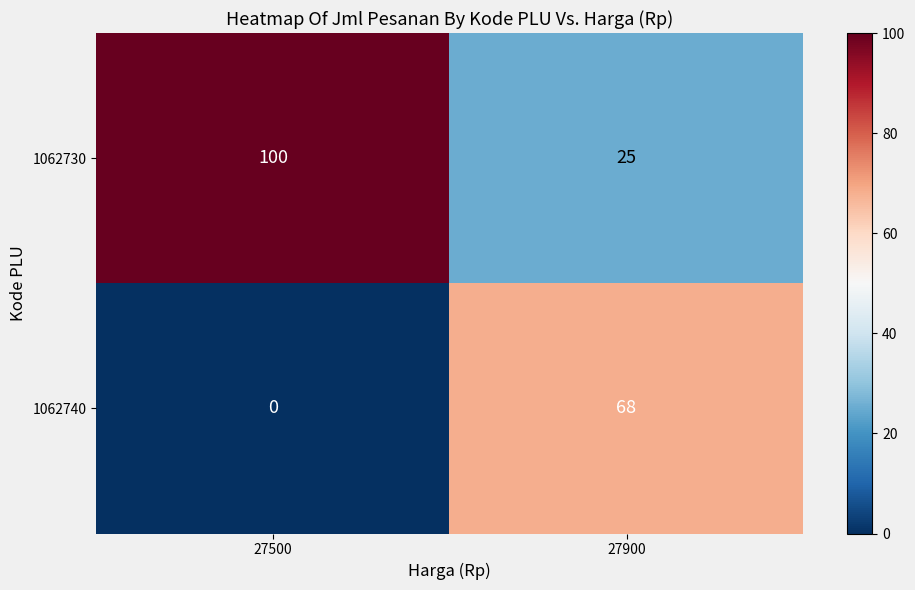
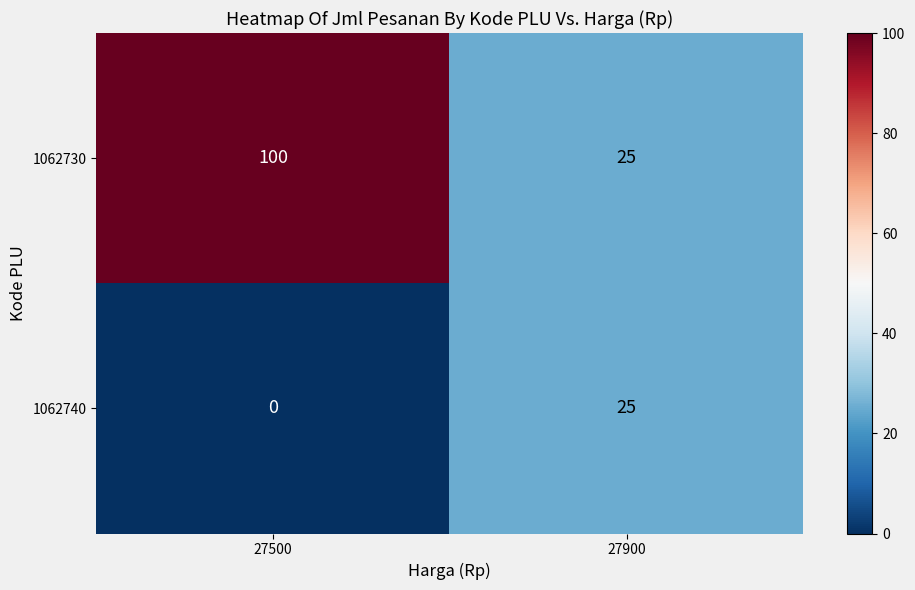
  {
    "1062730": {
      "27500": 100,
      "27900": 25
    },
    "1062740": {
      "27500": 0,
-     "27900": 68
+     "27900": 25
    }
  }
